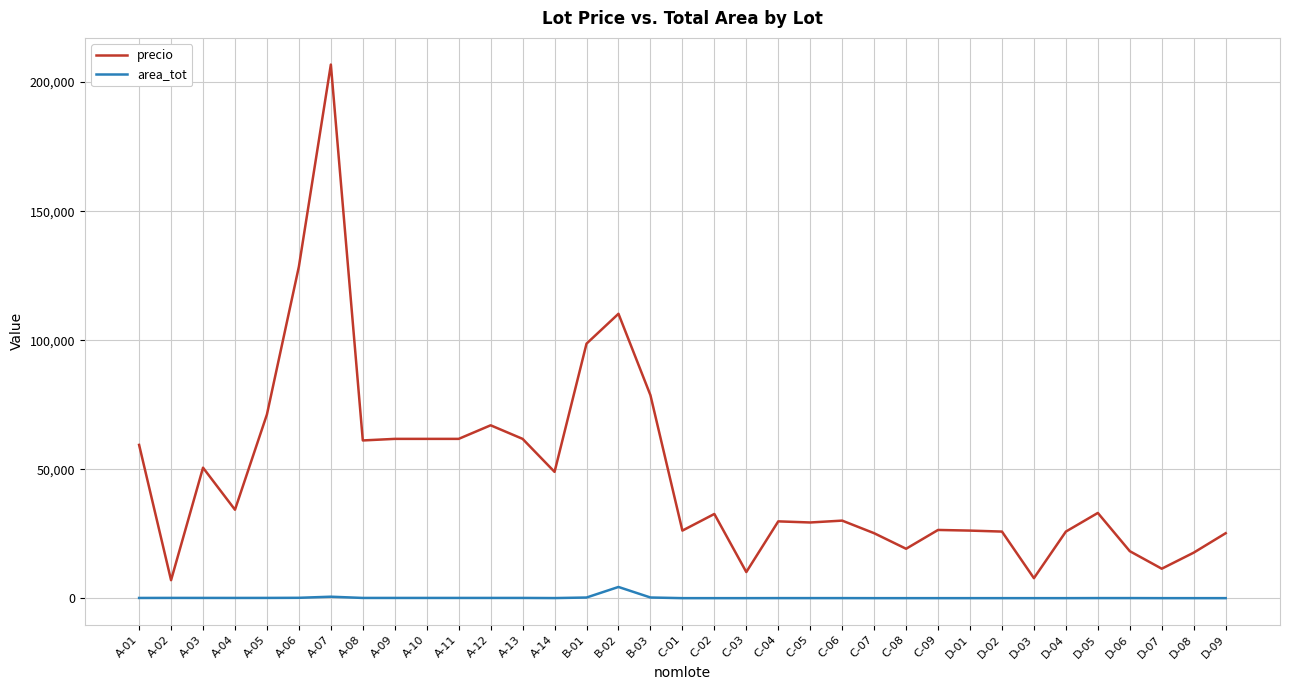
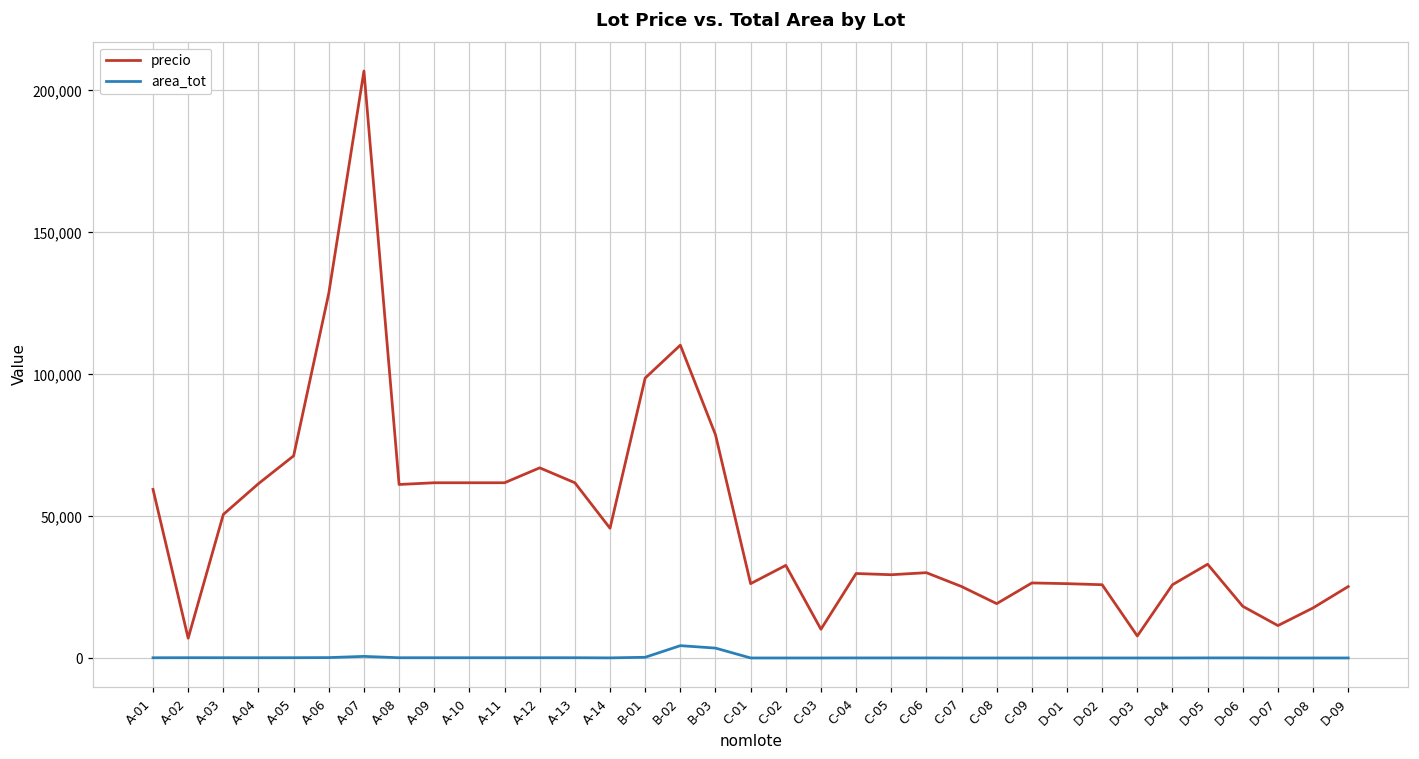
  {
    "precio": {
      "A-01": "59,000",
      "A-02": "7,000",
      "A-03": "51,000",
-     "A-04": "34,000",
+     "A-04": "62,000",
      "A-05": "71,000",
      "A-06": "129,000",
      "A-07": "207,000",
      "A-08": "61,000",
      "A-09": "62,000",
      "A-10": "62,000",
      "A-11": "62,000",
      "A-12": "67,000",
      "A-13": "62,000",
-     "A-14": "49,000",
+     "A-14": "46,000",
      "B-01": "99,000",
      "B-02": "110,000",
      "B-03": "79,000",
      "C-01": "26,000",
      "C-02": "33,000",
      "C-03": "10,000",
      "C-04": "30,000",
      "C-05": "29,000",
      "C-06": "30,000",
      "C-07": "25,000",
      "C-08": "19,000",
      "C-09": "27,000",
      "D-01": "26,000",
      "D-02": "26,000",
      "D-03": "8,000",
      "D-04": "26,000",
      "D-05": "33,000",
      "D-06": "18,000",
      "D-07": "12,000",
      "D-08": "18,000",
      "D-09": "25,000"
    },
    "area_tot": {
      "A-01": "0",
      "A-02": "0",
      "A-03": "0",
      "A-04": "0",
      "A-05": "0",
      "A-06": "0",
      "A-07": "1,000",
      "A-08": "0",
      "A-09": "0",
      "A-10": "0",
      "A-11": "0",
      "A-12": "0",
      "A-13": "0",
      "A-14": "0",
      "B-01": "0",
      "B-02": "4,000",
-     "B-03": "0",
+     "B-03": "4,000",
      "C-01": "0",
      "C-02": "0",
      "C-03": "0",
      "C-04": "0",
      "C-05": "0",
      "C-06": "0",
      "C-07": "0",
      "C-08": "0",
      "C-09": "0",
      "D-01": "0",
      "D-02": "0",
      "D-03": "0",
      "D-04": "0",
      "D-05": "0",
      "D-06": "0",
      "D-07": "0",
      "D-08": "0",
      "D-09": "0"
    }
  }
